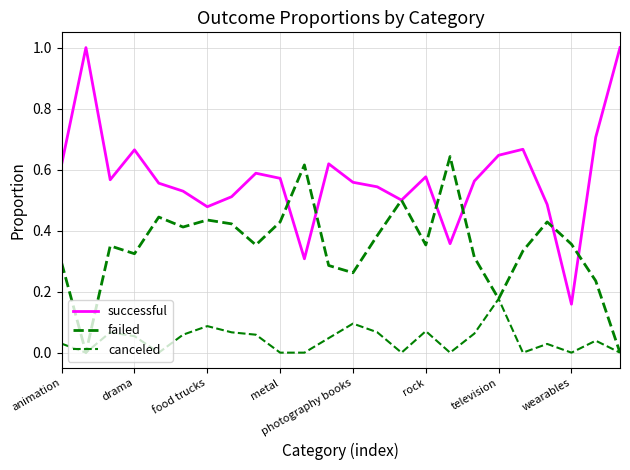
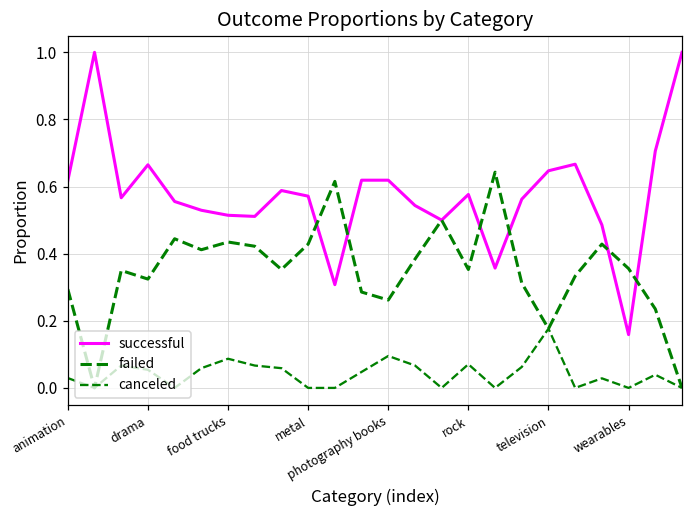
  {
    "successful": {
      "animation": 0.62,
      "drama": 0.66,
-     "food trucks": 0.48,
+     "food trucks": 0.51,
      "metal": 0.57,
-     "photography books": 0.56,
+     "photography books": 0.62,
      "rock": 0.58,
      "television": 0.65,
      "wearables": 0.16
    }
  }
